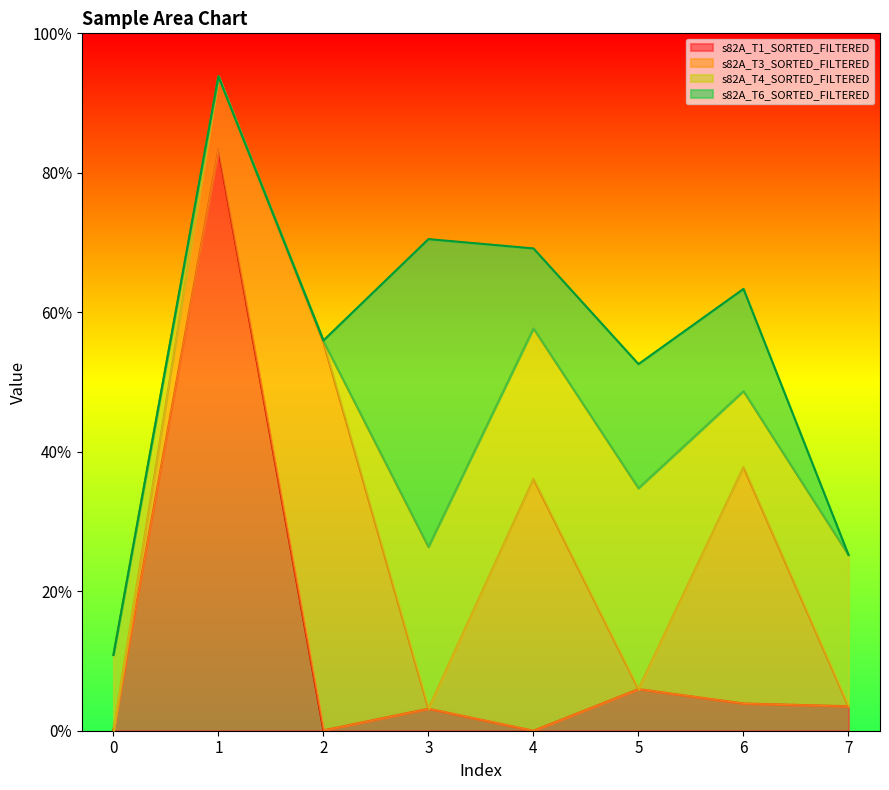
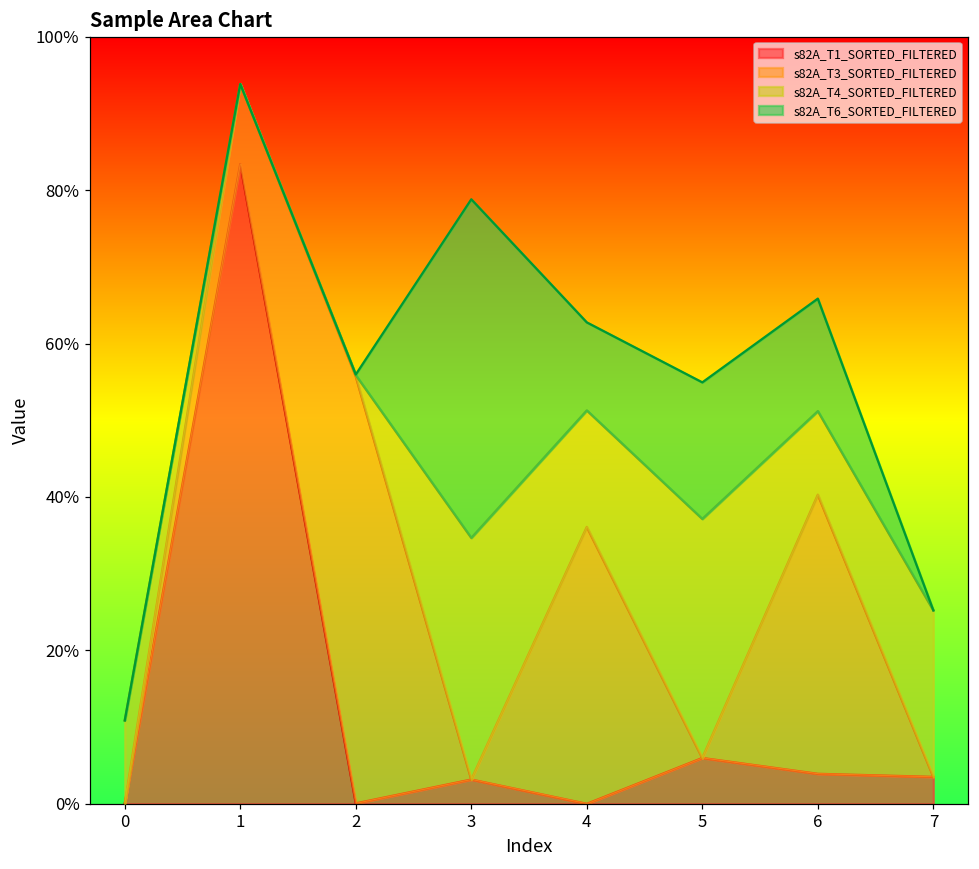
  {
    "s82A_T1_SORTED_FILTERED": {
      "1": "83%",
      "2": "0%",
      "4": "0%",
      "6": "4%"
    },
    "s82A_T3_SORTED_FILTERED": {
      "4": "36%",
-     "6": "34%"
+     "6": "36%"
    },
    "s82A_T4_SORTED_FILTERED": {
-     "3": "23%",
-     "4": "22%",
-     "5": "29%",
+     "3": "32%",
+     "4": "15%",
+     "5": "31%",
      "6": "11%"
    },
    "s82A_T6_SORTED_FILTERED": {
      "3": "44%",
      "4": "11%",
      "5": "18%",
      "6": "15%"
    }
  }
